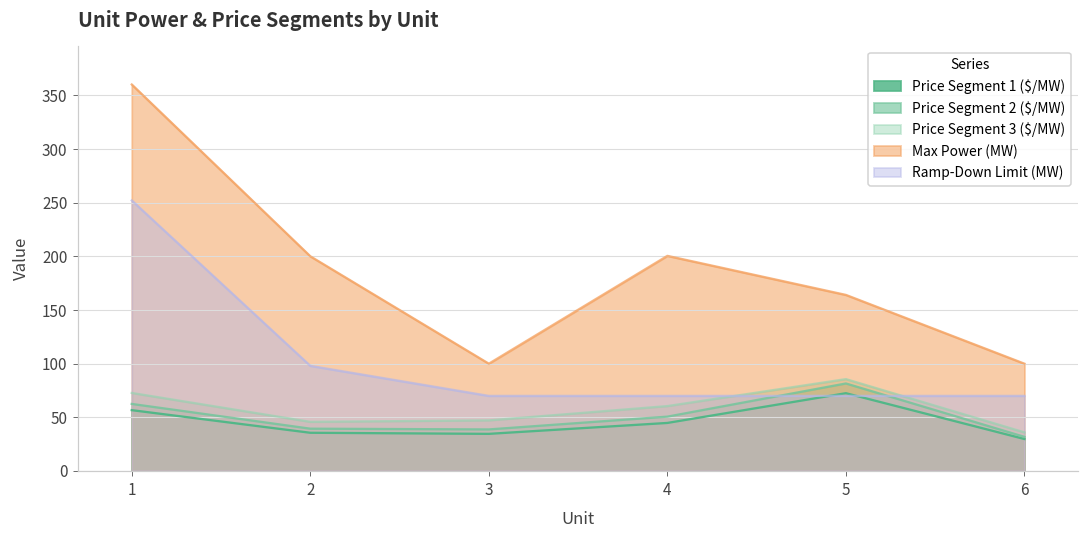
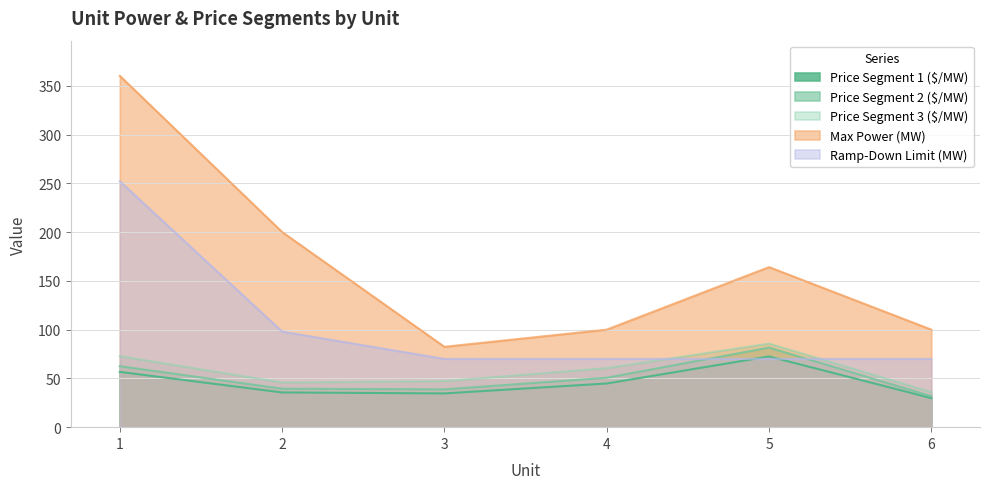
  {
    "Max Power (MW)": {
      "1": 360,
      "2": 200,
-     "3": 100,
-     "4": 200,
+     "3": 80,
+     "4": 100,
      "5": 160,
      "6": 100
    }
  }
